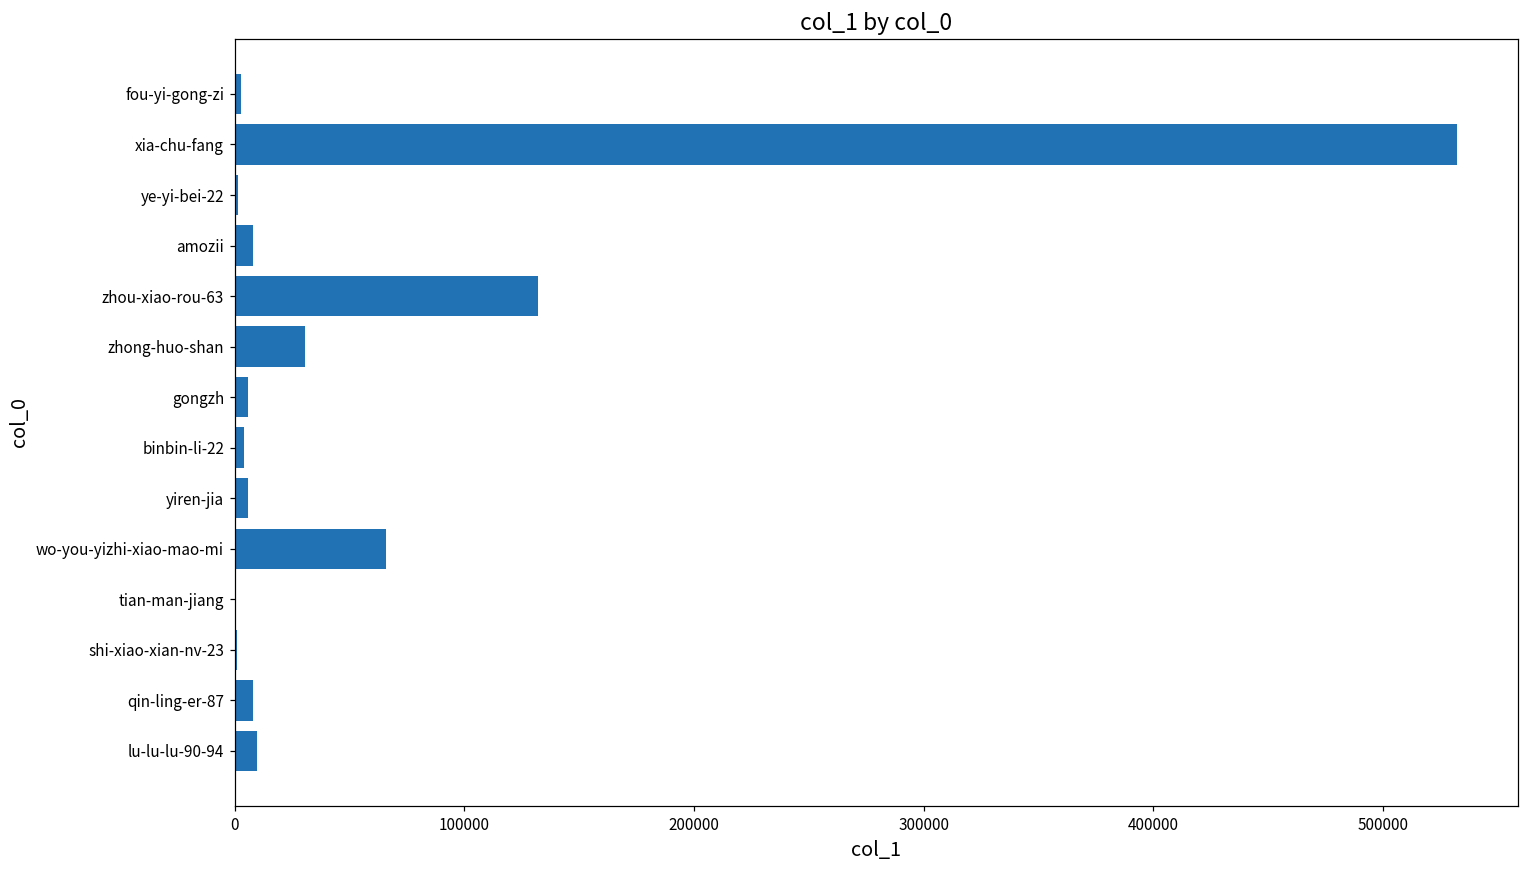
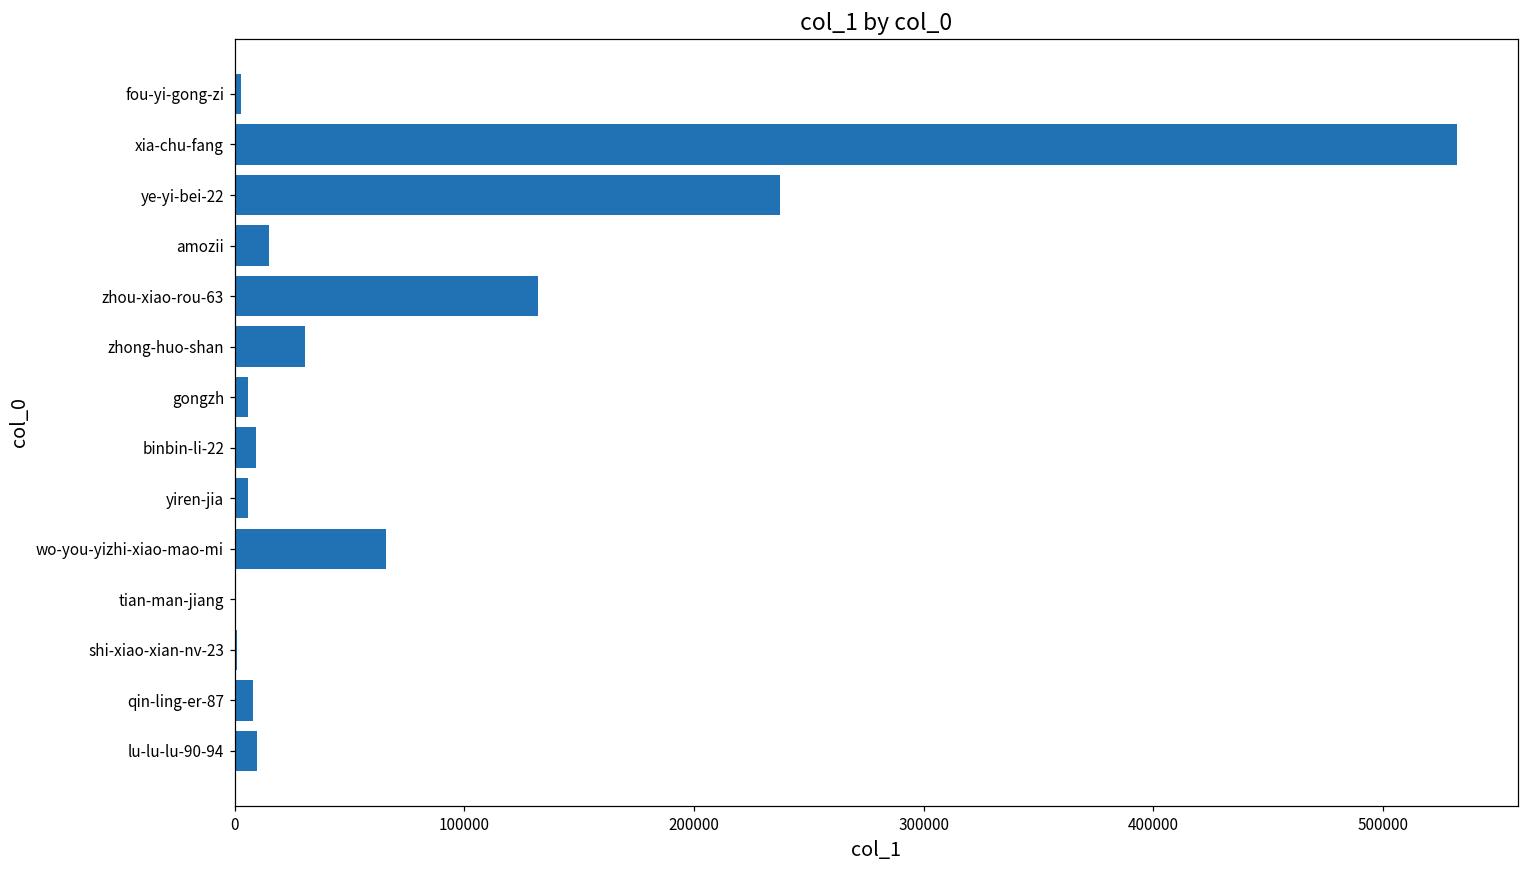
  {
    "fou-yi-gong-zi": 3000,
    "xia-chu-fang": 532000,
-   "ye-yi-bei-22": 1000,
-   "amozii": 8000,
+   "ye-yi-bei-22": 237000,
+   "amozii": 15000,
    "zhou-xiao-rou-63": 132000,
    "zhong-huo-shan": 30000,
    "gongzh": 6000,
-   "binbin-li-22": 4000,
+   "binbin-li-22": 9000,
    "yiren-jia": 6000,
    "wo-you-yizhi-xiao-mao-mi": 66000,
    "qin-ling-er-87": 8000,
    "lu-lu-lu-90-94": 10000
  }
